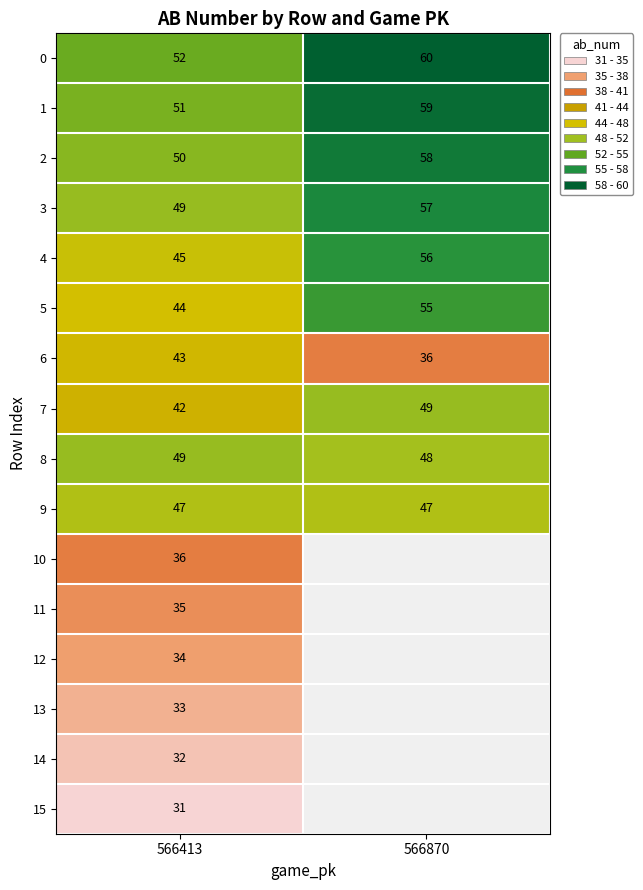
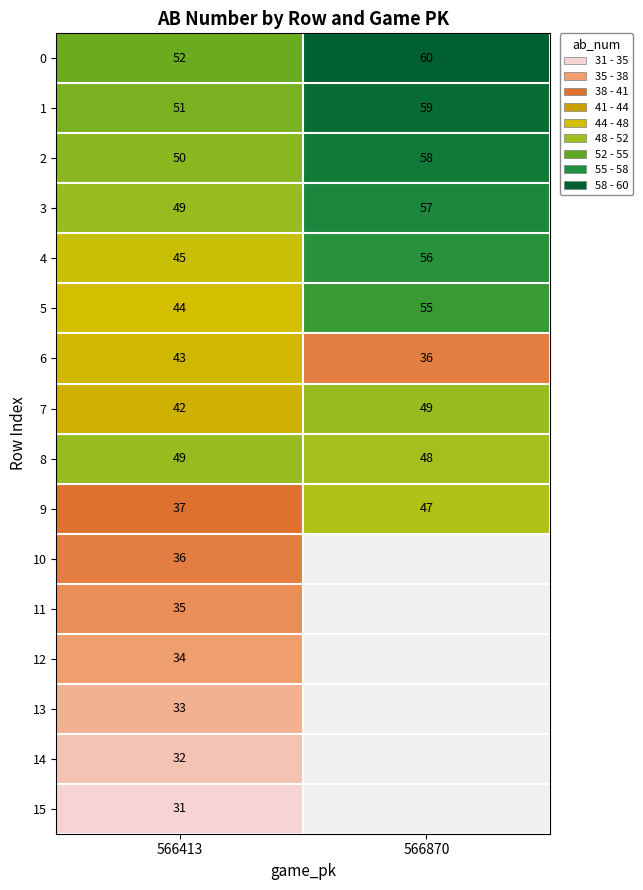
  {
    "0": {
      "566413": 52,
      "566870": 60
    },
    "1": {
      "566413": 51,
      "566870": 59
    },
    "2": {
      "566413": 50,
      "566870": 58
    },
    "3": {
      "566413": 49,
      "566870": 57
    },
    "4": {
      "566413": 45,
      "566870": 56
    },
    "5": {
      "566413": 44,
      "566870": 55
    },
    "6": {
      "566413": 43,
      "566870": 36
    },
    "7": {
      "566413": 42,
      "566870": 49
    },
    "8": {
      "566413": 49,
      "566870": 48
    },
    "9": {
-     "566413": 47,
+     "566413": 37,
      "566870": 47
    },
    "10": {
      "566413": 36
    },
    "11": {
      "566413": 35
    },
    "12": {
      "566413": 34
    },
    "13": {
      "566413": 33
    },
    "14": {
      "566413": 32
    },
    "15": {
      "566413": 31
    }
  }
